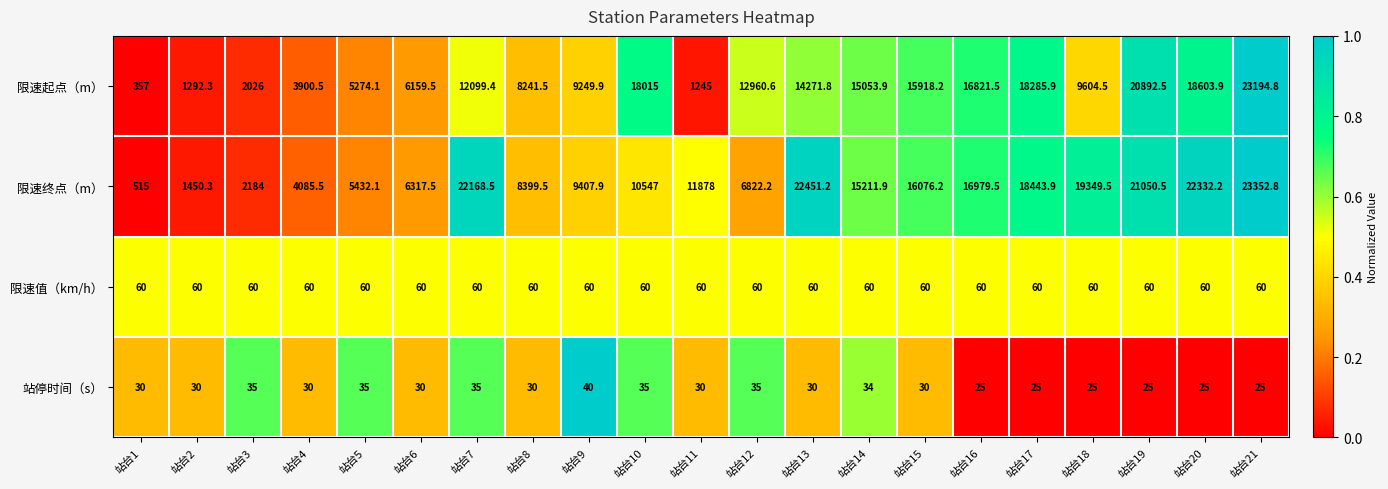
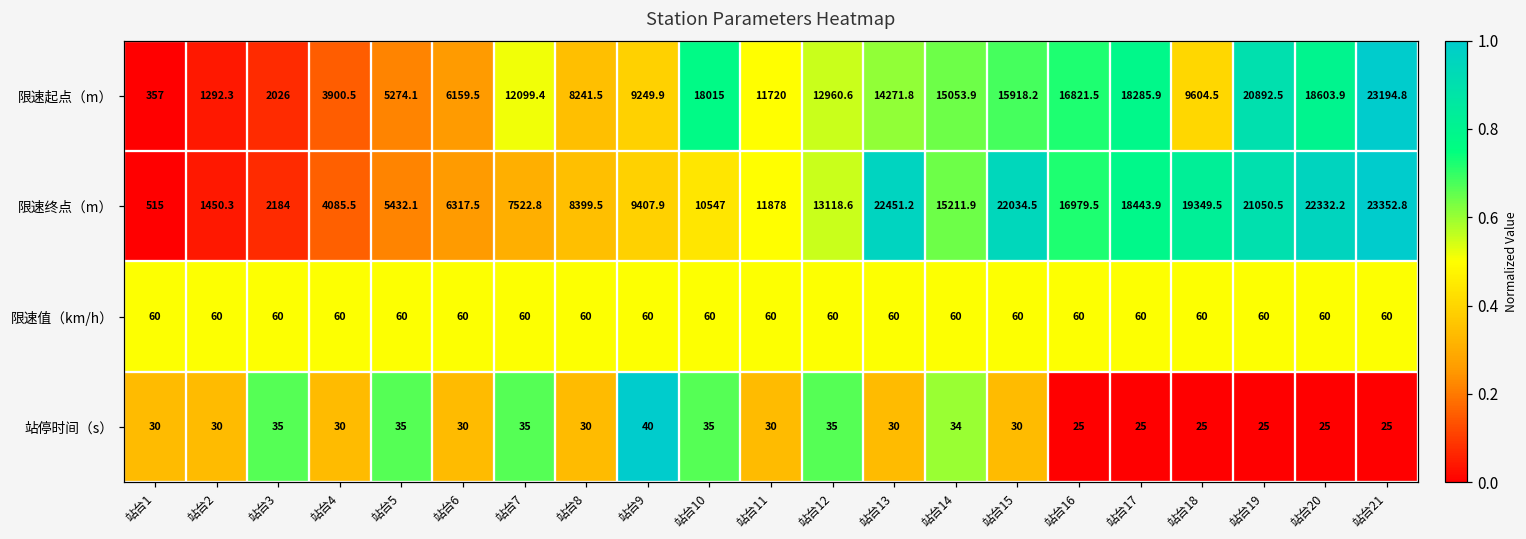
  {
    "限速起点（m）": {
      "站台1": 357,
      "站台2": 1292.3,
      "站台3": 2026,
      "站台4": 3900.5,
      "站台5": 5274.1,
      "站台6": 6159.5,
      "站台7": 12099.4,
      "站台8": 8241.5,
      "站台9": 9249.9,
      "站台10": 18015,
-     "站台11": 1245,
+     "站台11": 11720,
      "站台12": 12960.6,
      "站台13": 14271.8,
      "站台14": 15053.9,
      "站台15": 15918.2,
      "站台16": 16821.5,
      "站台17": 18285.9,
      "站台18": 9604.5,
      "站台19": 20892.5,
      "站台20": 18603.9,
      "站台21": 23194.8
    },
    "限速终点（m）": {
      "站台1": 515,
      "站台2": 1450.3,
      "站台3": 2184,
      "站台4": 4085.5,
      "站台5": 5432.1,
      "站台6": 6317.5,
-     "站台7": 22168.5,
+     "站台7": 7522.8,
      "站台8": 8399.5,
      "站台9": 9407.9,
      "站台10": 10547,
      "站台11": 11878,
-     "站台12": 6822.2,
+     "站台12": 13118.6,
      "站台13": 22451.2,
      "站台14": 15211.9,
-     "站台15": 16076.2,
+     "站台15": 22034.5,
      "站台16": 16979.5,
      "站台17": 18443.9,
      "站台18": 19349.5,
      "站台19": 21050.5,
      "站台20": 22332.2,
      "站台21": 23352.8
    },
    "限速值（km/h）": {
      "站台1": 60,
      "站台2": 60,
      "站台3": 60,
      "站台4": 60,
      "站台5": 60,
      "站台6": 60,
      "站台7": 60,
      "站台8": 60,
      "站台9": 60,
      "站台10": 60,
      "站台11": 60,
      "站台12": 60,
      "站台13": 60,
      "站台14": 60,
      "站台15": 60,
      "站台16": 60,
      "站台17": 60,
      "站台18": 60,
      "站台19": 60,
      "站台20": 60,
      "站台21": 60
    },
    "站停时间（s）": {
      "站台1": 30,
      "站台2": 30,
      "站台3": 35,
      "站台4": 30,
      "站台5": 35,
      "站台6": 30,
      "站台7": 35,
      "站台8": 30,
      "站台9": 40,
      "站台10": 35,
      "站台11": 30,
      "站台12": 35,
      "站台13": 30,
      "站台14": 34,
      "站台15": 30,
      "站台16": 25,
      "站台17": 25,
      "站台18": 25,
      "站台19": 25,
      "站台20": 25,
      "站台21": 25
    }
  }
